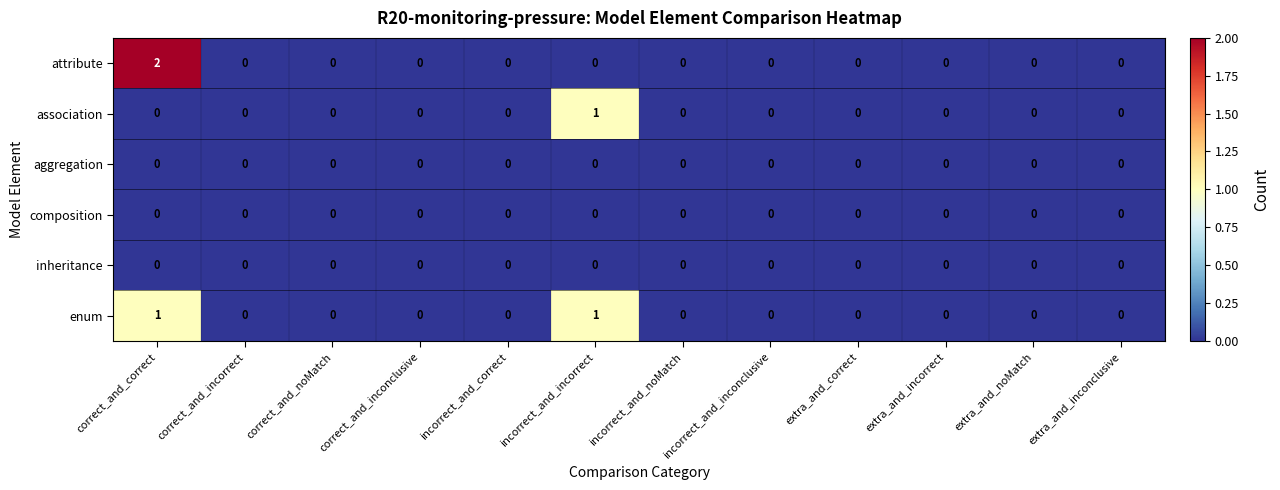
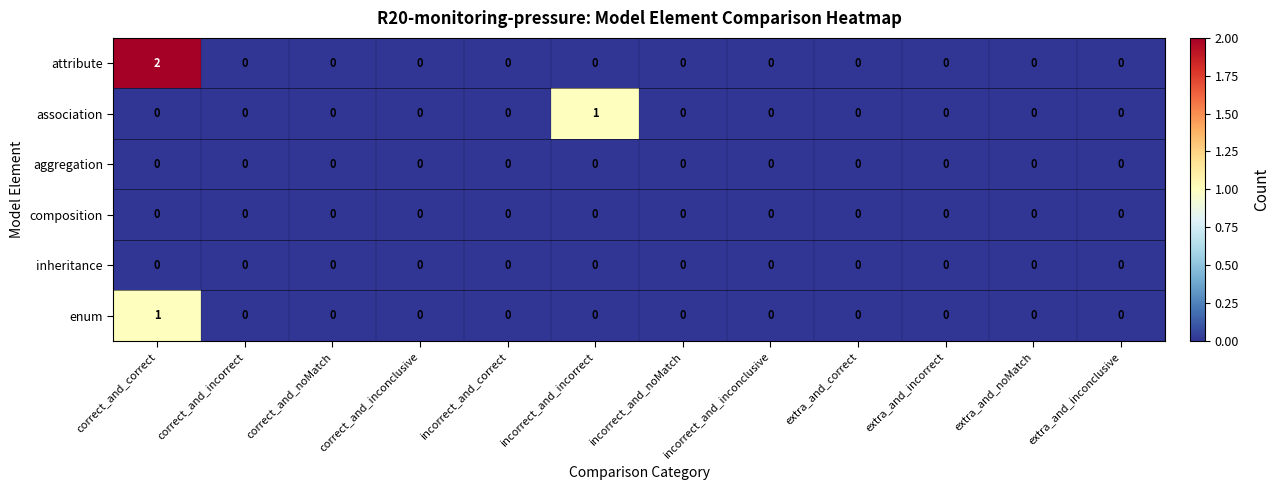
  {
    "attribute": {
      "correct_and_correct": 2,
      "correct_and_incorrect": 0,
      "correct_and_noMatch": 0,
      "correct_and_inconclusive": 0,
      "incorrect_and_correct": 0,
      "incorrect_and_incorrect": 0,
      "incorrect_and_noMatch": 0,
      "incorrect_and_inconclusive": 0,
      "extra_and_correct": 0,
      "extra_and_incorrect": 0,
      "extra_and_noMatch": 0,
      "extra_and_inconclusive": 0
    },
    "association": {
      "correct_and_correct": 0,
      "correct_and_incorrect": 0,
      "correct_and_noMatch": 0,
      "correct_and_inconclusive": 0,
      "incorrect_and_correct": 0,
      "incorrect_and_incorrect": 1,
      "incorrect_and_noMatch": 0,
      "incorrect_and_inconclusive": 0,
      "extra_and_correct": 0,
      "extra_and_incorrect": 0,
      "extra_and_noMatch": 0,
      "extra_and_inconclusive": 0
    },
    "aggregation": {
      "correct_and_correct": 0,
      "correct_and_incorrect": 0,
      "correct_and_noMatch": 0,
      "correct_and_inconclusive": 0,
      "incorrect_and_correct": 0,
      "incorrect_and_incorrect": 0,
      "incorrect_and_noMatch": 0,
      "incorrect_and_inconclusive": 0,
      "extra_and_correct": 0,
      "extra_and_incorrect": 0,
      "extra_and_noMatch": 0,
      "extra_and_inconclusive": 0
    },
    "composition": {
      "correct_and_correct": 0,
      "correct_and_incorrect": 0,
      "correct_and_noMatch": 0,
      "correct_and_inconclusive": 0,
      "incorrect_and_correct": 0,
      "incorrect_and_incorrect": 0,
      "incorrect_and_noMatch": 0,
      "incorrect_and_inconclusive": 0,
      "extra_and_correct": 0,
      "extra_and_incorrect": 0,
      "extra_and_noMatch": 0,
      "extra_and_inconclusive": 0
    },
    "inheritance": {
      "correct_and_correct": 0,
      "correct_and_incorrect": 0,
      "correct_and_noMatch": 0,
      "correct_and_inconclusive": 0,
      "incorrect_and_correct": 0,
      "incorrect_and_incorrect": 0,
      "incorrect_and_noMatch": 0,
      "incorrect_and_inconclusive": 0,
      "extra_and_correct": 0,
      "extra_and_incorrect": 0,
      "extra_and_noMatch": 0,
      "extra_and_inconclusive": 0
    },
    "enum": {
      "correct_and_correct": 1,
      "correct_and_incorrect": 0,
      "correct_and_noMatch": 0,
      "correct_and_inconclusive": 0,
      "incorrect_and_correct": 0,
-     "incorrect_and_incorrect": 1,
+     "incorrect_and_incorrect": 0,
      "incorrect_and_noMatch": 0,
      "incorrect_and_inconclusive": 0,
      "extra_and_correct": 0,
      "extra_and_incorrect": 0,
      "extra_and_noMatch": 0,
      "extra_and_inconclusive": 0
    }
  }
